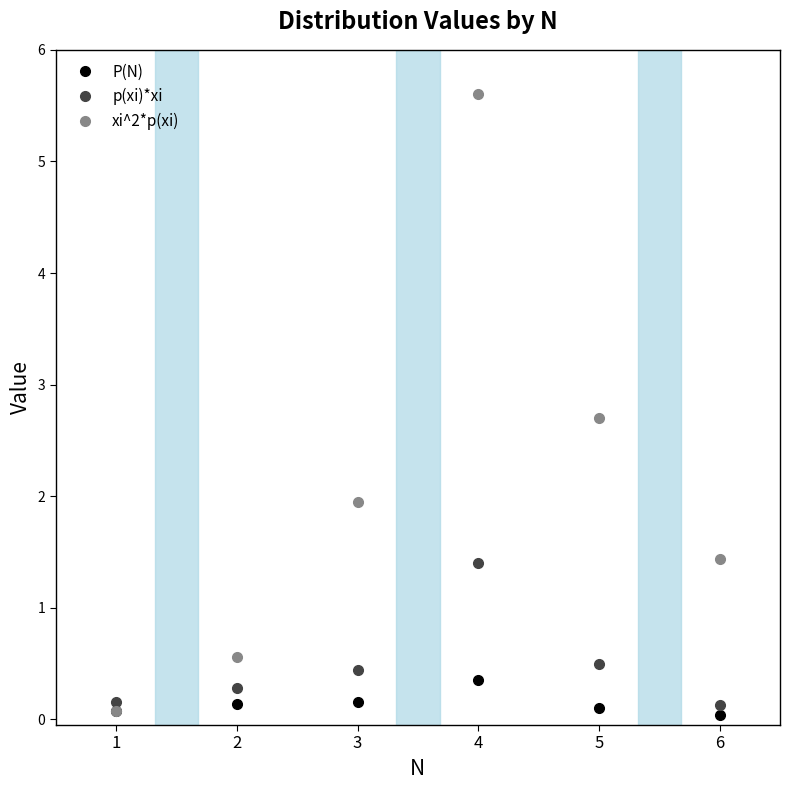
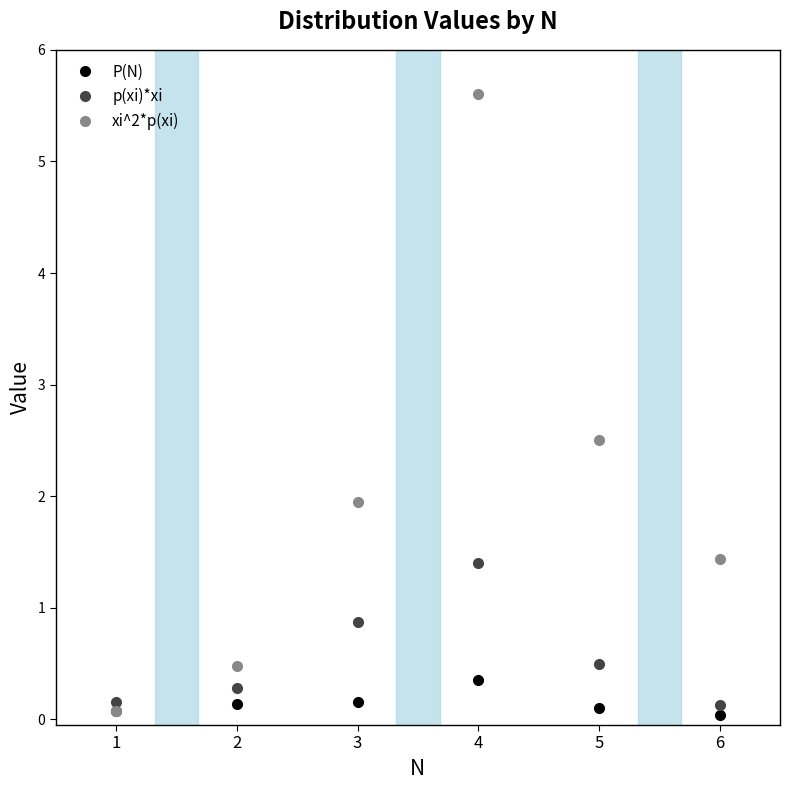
  {
    "P(N)": {
      "2": 0.14,
      "3": 0.16,
      "4": 0.35,
      "5": 0.10,
      "6": 0.04
    },
    "p(xi)*xi": {
      "1": 0.16,
      "2": 0.28,
-     "3": 0.44,
+     "3": 0.87,
      "4": 1.40,
      "5": 0.50,
      "6": 0.13
    },
    "xi^2*p(xi)": {
-     "2": 0.56,
+     "2": 0.48,
      "3": 1.95,
      "4": 5.60,
-     "5": 2.7,
+     "5": 2.5,
      "6": 1.44
    }
  }
